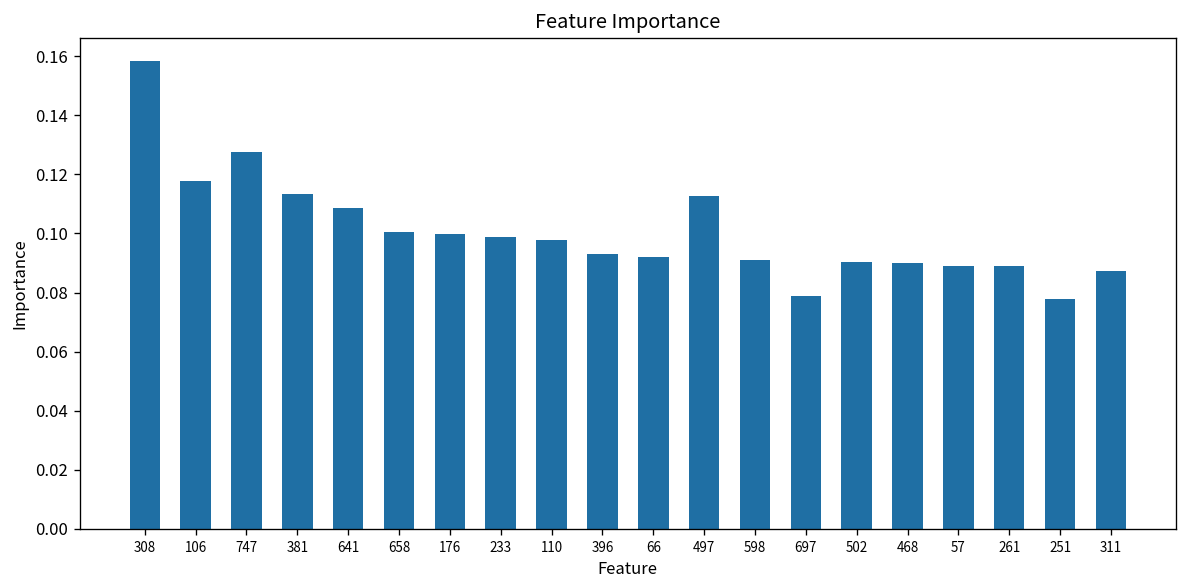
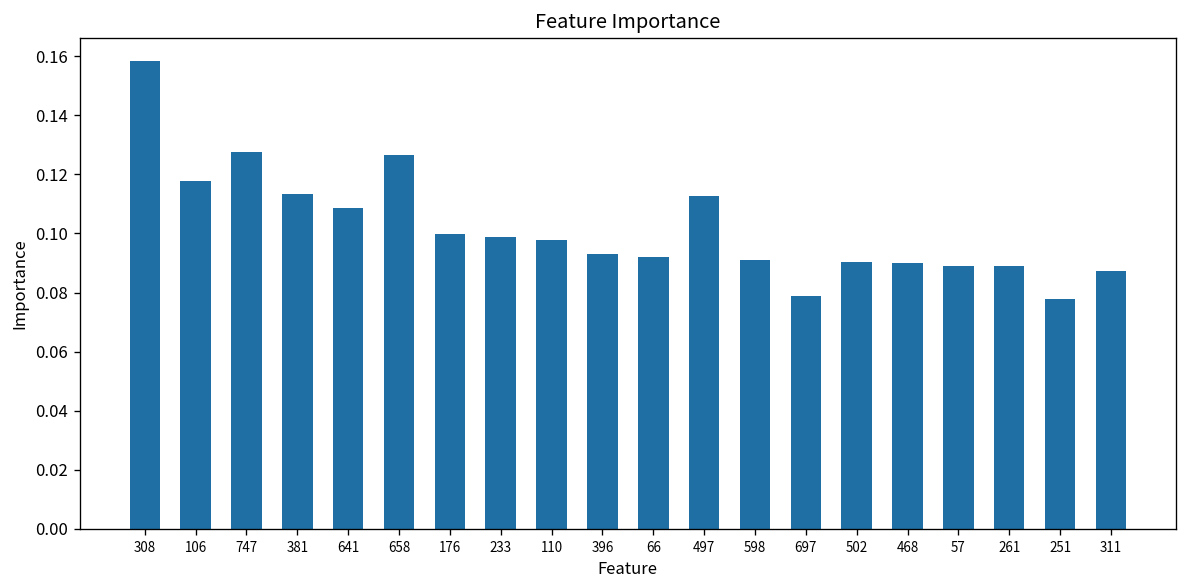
  {
    "308": 0.158,
    "106": 0.118,
    "747": 0.127,
    "381": 0.113,
    "641": 0.109,
-   "658": 0.101,
+   "658": 0.126,
    "176": 0.100,
    "233": 0.099,
    "110": 0.098,
    "396": 0.093,
    "66": 0.092,
    "497": 0.113,
    "598": 0.091,
    "697": 0.079,
    "502": 0.090,
    "468": 0.090,
    "57": 0.089,
    "261": 0.089,
    "251": 0.078,
    "311": 0.087
  }
